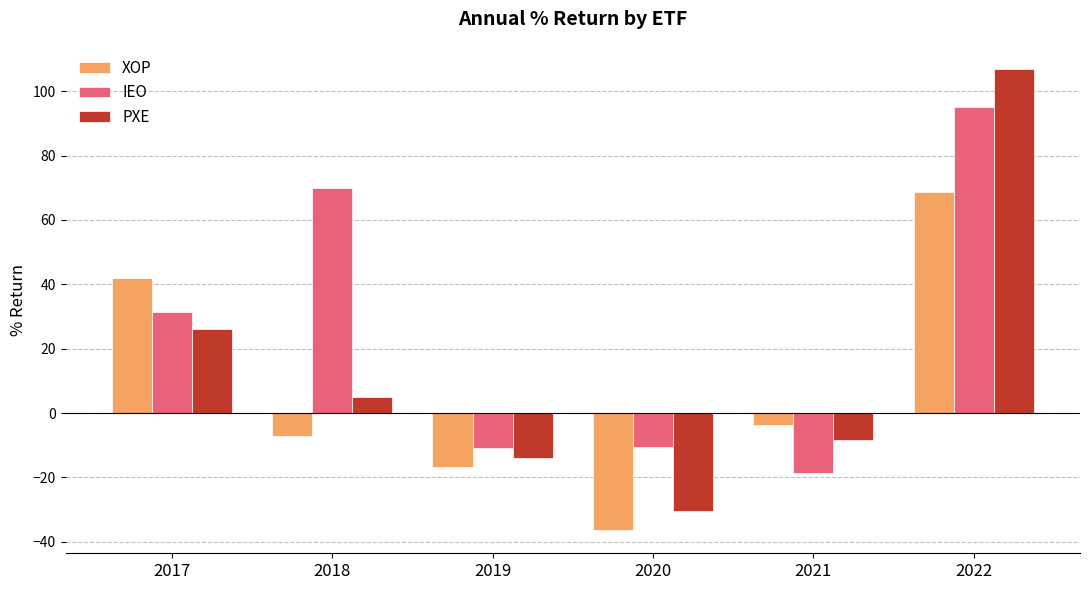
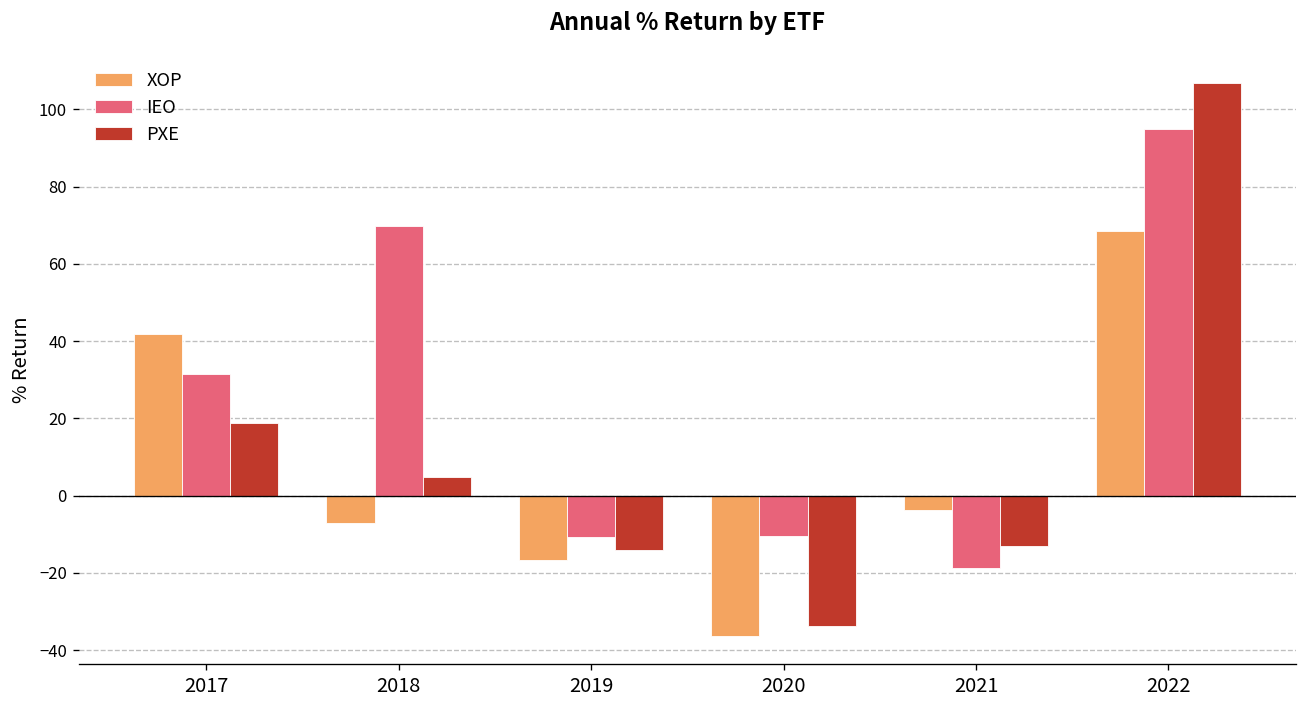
  {
    "XOP": {
      "2017": 42,
      "2018": -7,
      "2019": -17,
      "2020": -36,
      "2021": -4,
      "2022": 69
    },
    "IEO": {
      "2017": 31,
      "2018": 70,
      "2019": -11,
      "2020": -10,
      "2021": -19,
      "2022": 95
    },
    "PXE": {
-     "2017": 26,
+     "2017": 19,
      "2018": 5,
      "2019": -14,
-     "2020": -30,
-     "2021": -8,
+     "2020": -34,
+     "2021": -13,
      "2022": 107
    }
  }
